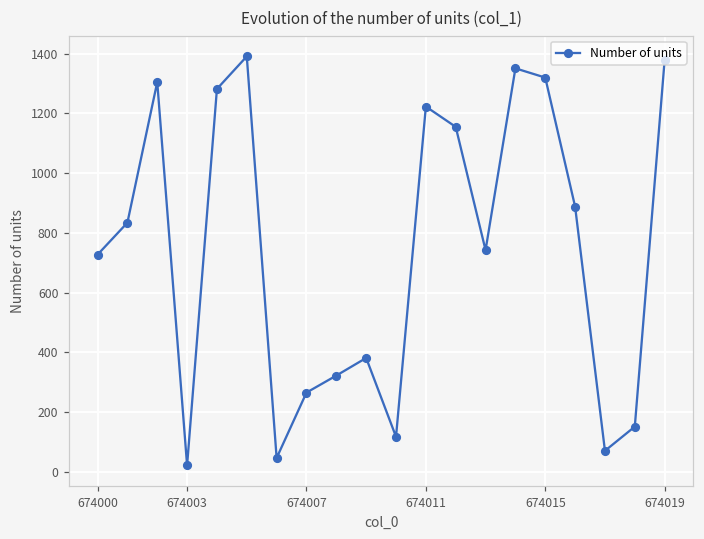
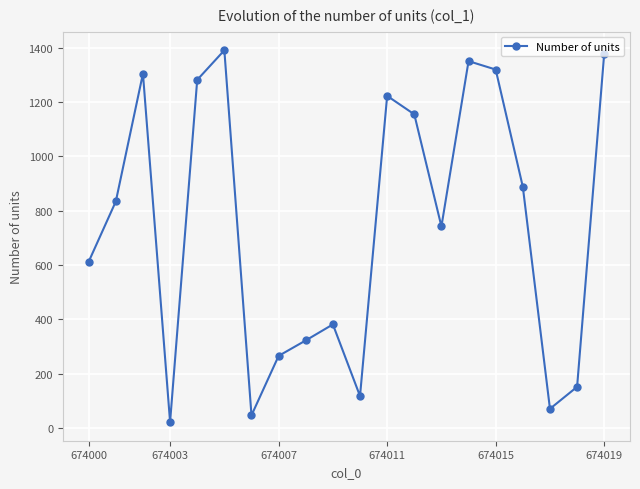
  {
-   "674000": 730,
+   "674000": 610,
    "674003": 20,
    "674007": 270,
    "674011": 1220,
    "674015": 1320
  }
